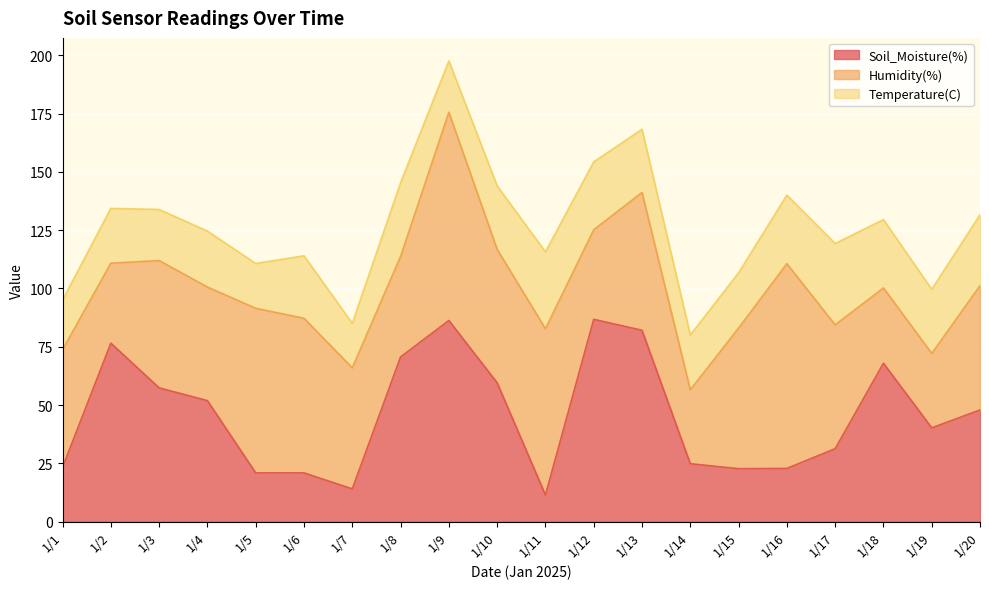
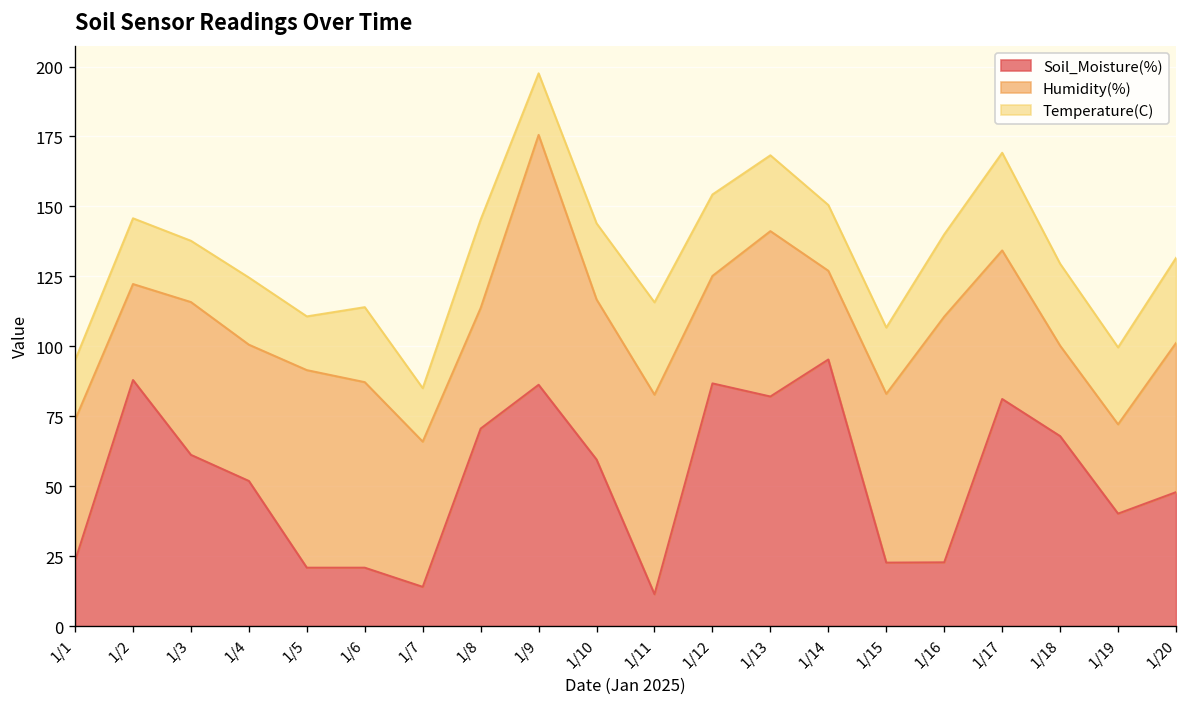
  {
    "Soil_Moisture(%)": {
      "1/1": 23,
-     "1/2": 77,
-     "1/3": 57,
+     "1/2": 88,
+     "1/3": 61,
      "1/4": 52,
      "1/5": 21,
      "1/6": 21,
      "1/7": 14,
      "1/8": 71,
      "1/9": 86,
      "1/10": 60,
      "1/11": 11,
      "1/12": 87,
      "1/13": 82,
-     "1/14": 25,
+     "1/14": 95,
      "1/15": 23,
      "1/16": 23,
-     "1/17": 31,
+     "1/17": 81,
      "1/18": 68,
      "1/19": 40,
      "1/20": 48
    }
  }
